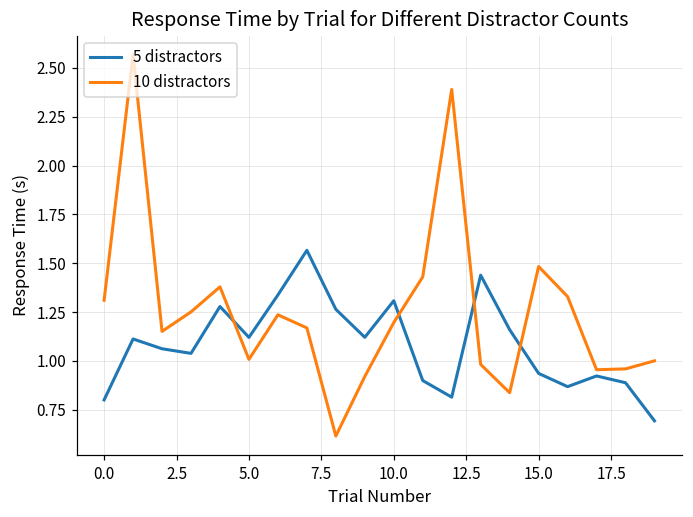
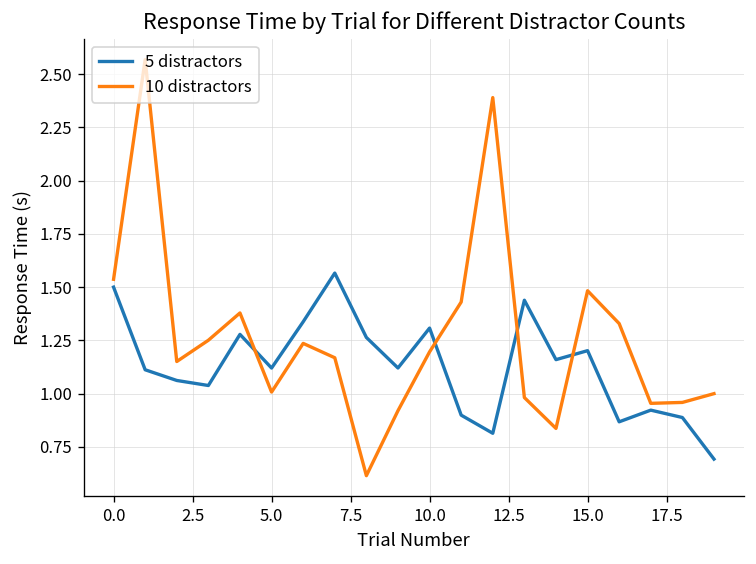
  {
    "5 distractors": {
-     "0.0": 0.8,
+     "0.0": 1.5,
      "5.0": 1.12,
      "10.0": 1.31,
-     "15.0": 0.94
+     "15.0": 1.20
    },
    "10 distractors": {
-     "0.0": 1.31,
+     "0.0": 1.54,
      "5.0": 1.01,
      "10.0": 1.20,
      "15.0": 1.48
    }
  }
